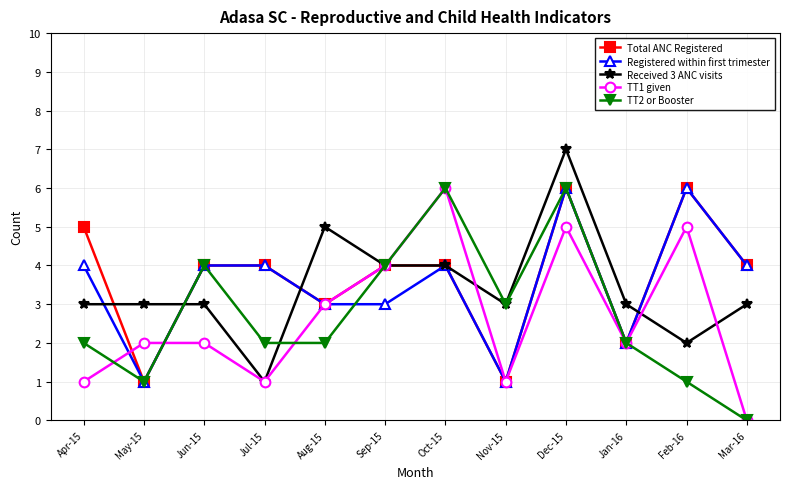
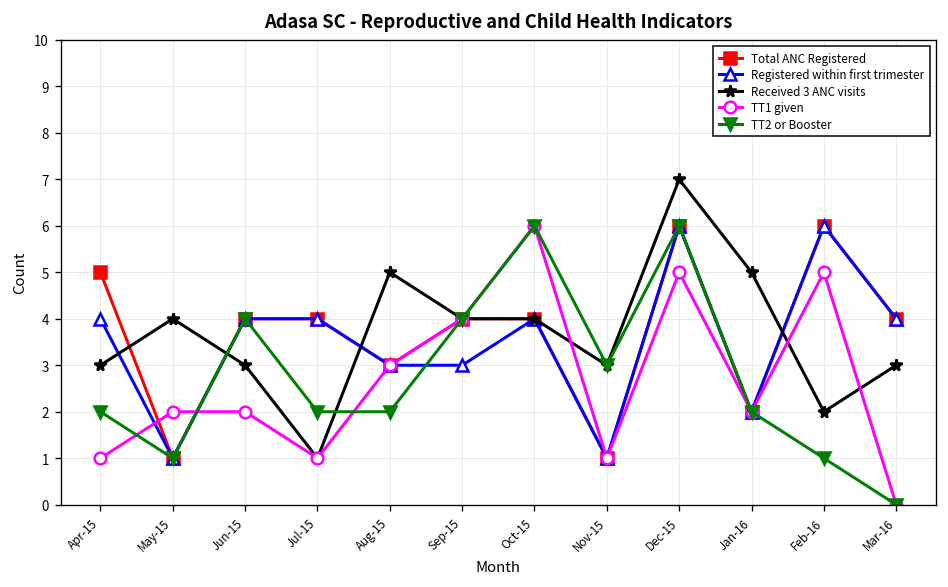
  {
    "Total ANC Registered": {
      "Apr-15": 5
    },
    "Registered within first trimester": {
      "Apr-15": 4,
      "Sep-15": 3
    },
    "Received 3 ANC visits": {
      "Apr-15": 3,
-     "May-15": 3,
+     "May-15": 4,
      "Jun-15": 3,
      "Aug-15": 5,
      "Dec-15": 7,
-     "Jan-16": 3,
+     "Jan-16": 5,
      "Feb-16": 2,
      "Mar-16": 3
    },
    "TT1 given": {
      "Apr-15": 1,
      "May-15": 2,
      "Jun-15": 2,
      "Dec-15": 5,
      "Feb-16": 5
    },
    "TT2 or Booster": {
      "Apr-15": 2,
      "Jul-15": 2,
      "Aug-15": 2,
      "Feb-16": 1
    }
  }
